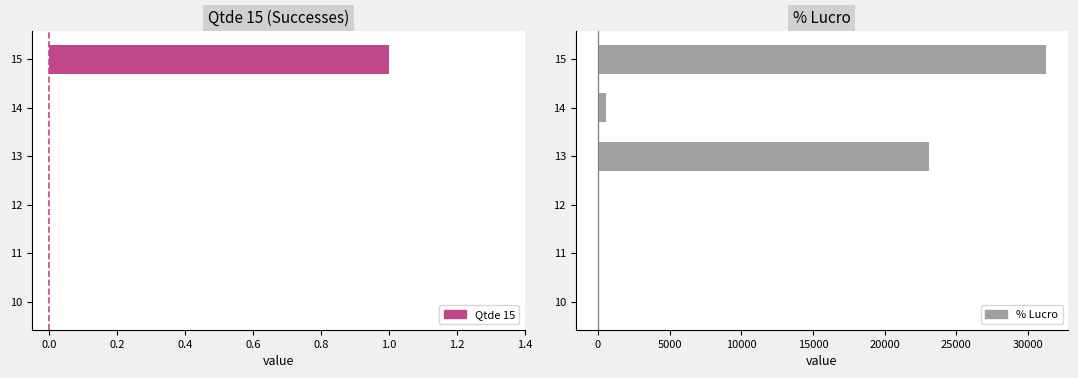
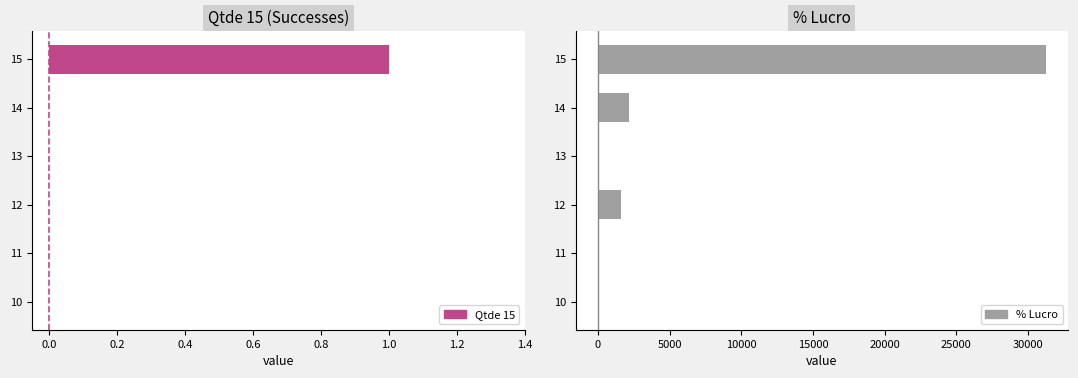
  {
    "Qtde 15 (Successes)": {
      "15": 1.00,
      "14": 0.00,
      "13": 0.00,
      "12": 0.00,
      "11": 0.00,
      "10": 0.00
    },
    "% Lucro": {
      "15": 31200,
-     "14": 600,
-     "13": 23100,
-     "12": 0
+     "14": 2200,
+     "13": 0,
+     "12": 1600
    }
  }
